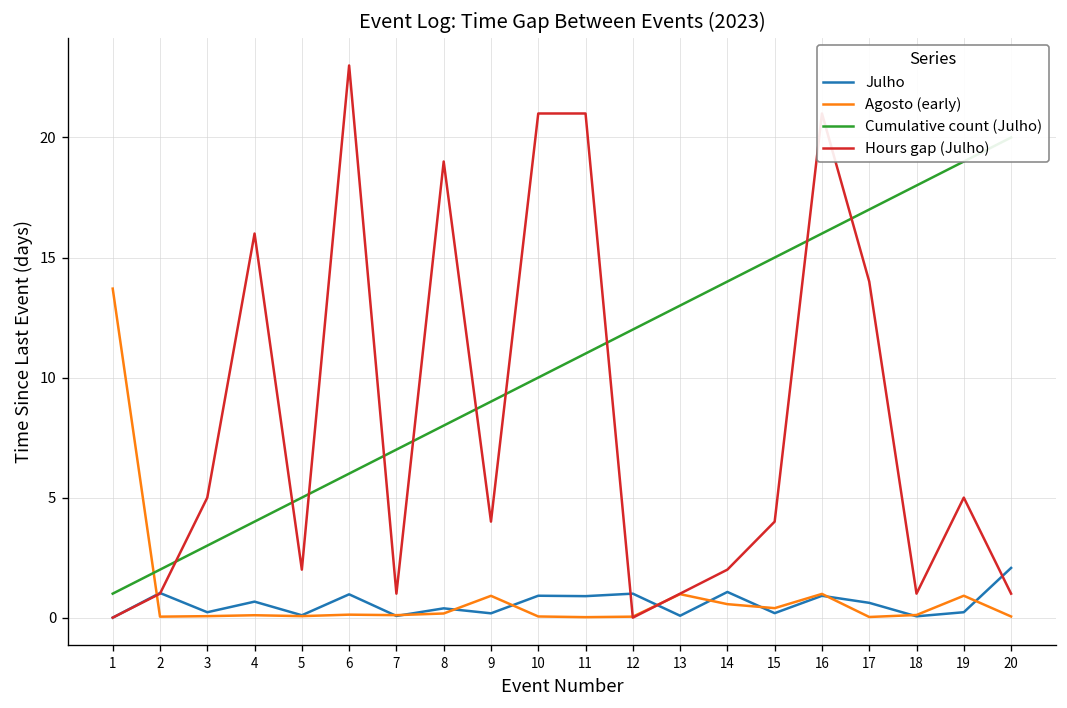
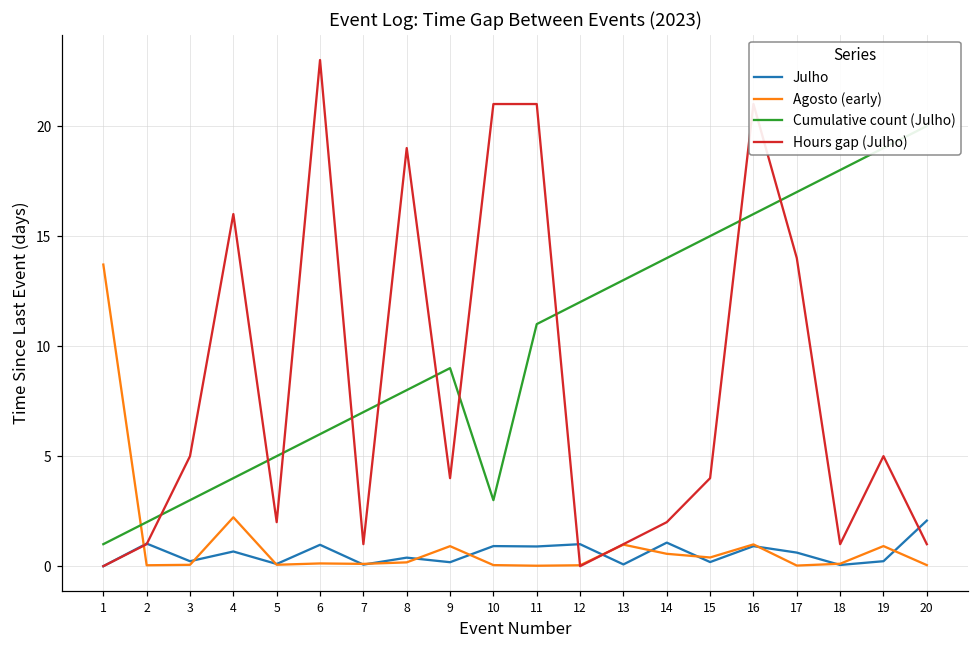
  {
    "Julho": {
      "3": 0.2,
      "4": 0.7,
      "6": 1.0,
      "8": 0.4,
      "9": 0.2,
      "10": 0.9,
      "11": 0.9,
      "12": 1.0,
      "13": 0.1,
      "14": 1.1,
      "15": 0.2,
      "17": 0.6,
      "19": 0.2,
      "20": 2.1
    },
    "Agosto (early)": {
      "1": 13.7,
      "2": 0.0,
      "3": 0.1,
-     "4": 0.1,
+     "4": 2.2,
      "6": 0.1,
      "8": 0.2,
      "9": 0.9,
      "10": 0.0,
      "11": 0.0,
      "14": 0.6,
      "15": 0.4,
      "17": 0.0,
      "19": 0.9,
      "20": 0.0
    },
    "Cumulative count (Julho)": {
      "1": 1,
      "2": 2,
      "3": 3,
      "4": 4,
      "5": 5,
      "6": 6,
      "7": 7,
      "8": 8,
      "9": 9,
-     "10": 10,
+     "10": 3,
      "11": 11,
      "12": 12,
      "13": 13,
      "14": 14,
      "15": 15,
      "16": 16,
      "17": 17,
      "18": 18
    },
    "Hours gap (Julho)": {
      "3": 5.0,
      "4": 16.0,
      "5": 2.0,
      "6": 23.0,
      "7": 1.0,
      "8": 19.0,
      "9": 4.0,
      "10": 21.0,
      "11": 21.0,
      "14": 2.0,
      "15": 4.0,
      "17": 14.0,
      "18": 1.0,
      "19": 5.0,
      "20": 1.0
    }
  }
